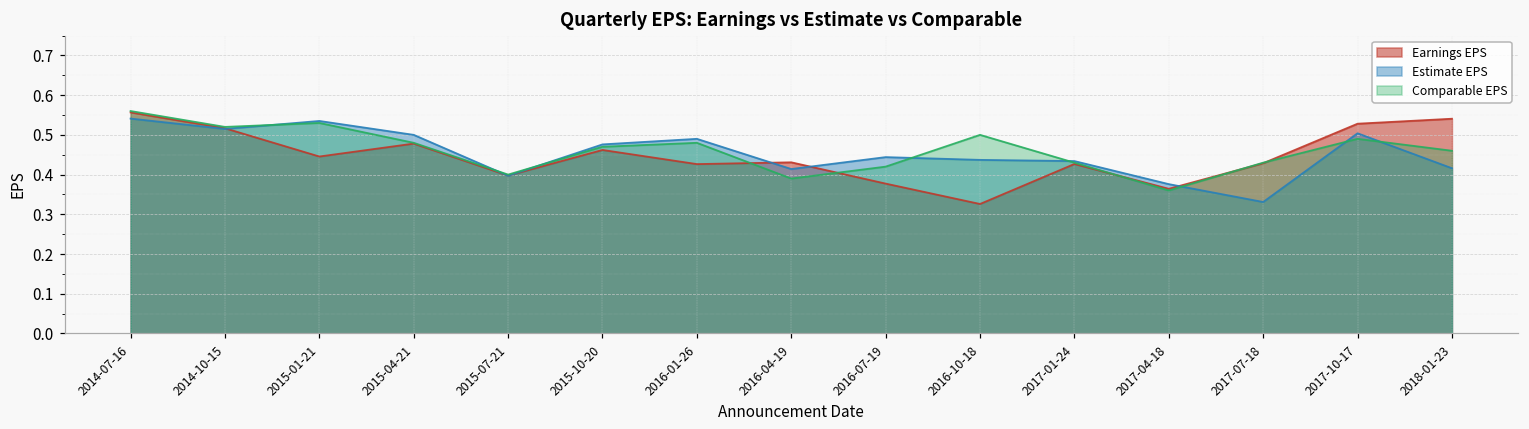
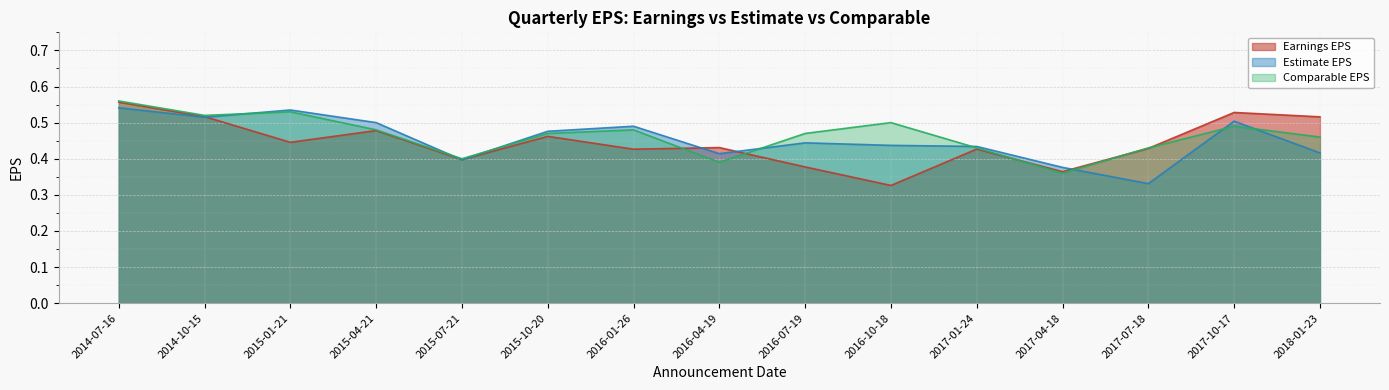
  {
    "Earnings EPS": {
      "2015-01-21": 0.45,
      "2015-10-20": 0.46,
      "2016-01-26": 0.43,
      "2016-04-19": 0.43,
      "2016-07-19": 0.38,
      "2016-10-18": 0.33,
      "2017-10-17": 0.53,
-     "2018-01-23": 0.54
+     "2018-01-23": 0.52
    },
    "Estimate EPS": {
      "2014-07-16": 0.54,
      "2015-04-21": 0.50,
      "2016-01-26": 0.49,
      "2016-04-19": 0.41,
      "2016-07-19": 0.44,
      "2016-10-18": 0.44,
      "2017-04-18": 0.38,
      "2017-07-18": 0.33,
      "2017-10-17": 0.50,
      "2018-01-23": 0.42
    },
    "Comparable EPS": {
      "2016-01-26": 0.48,
      "2016-04-19": 0.39,
-     "2016-07-19": 0.42,
+     "2016-07-19": 0.47,
      "2016-10-18": 0.50,
      "2017-10-17": 0.49,
      "2018-01-23": 0.46
    }
  }
